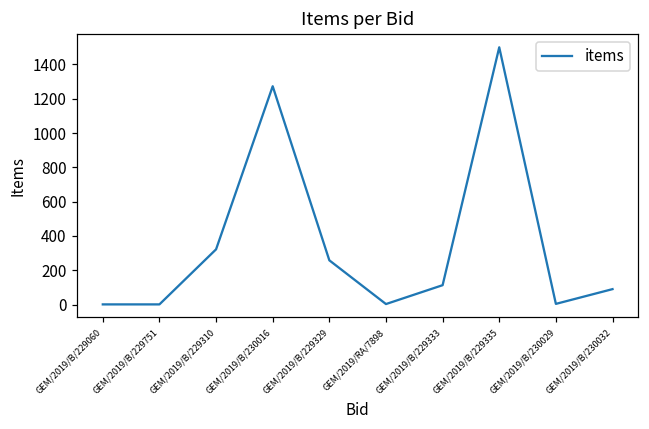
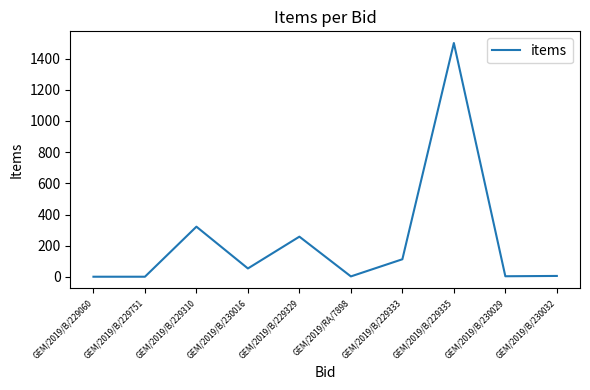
  {
    "GEM/2019/B/229060": 0,
    "GEM/2019/B/229751": 0,
    "GEM/2019/B/229310": 320,
-   "GEM/2019/B/230016": 1270,
+   "GEM/2019/B/230016": 50,
    "GEM/2019/B/229329": 260,
    "GEM/2019/RA/7898": 0,
    "GEM/2019/B/229333": 110,
    "GEM/2019/B/229335": 1500,
    "GEM/2019/B/230029": 0,
-   "GEM/2019/B/230032": 90
+   "GEM/2019/B/230032": 10
  }
